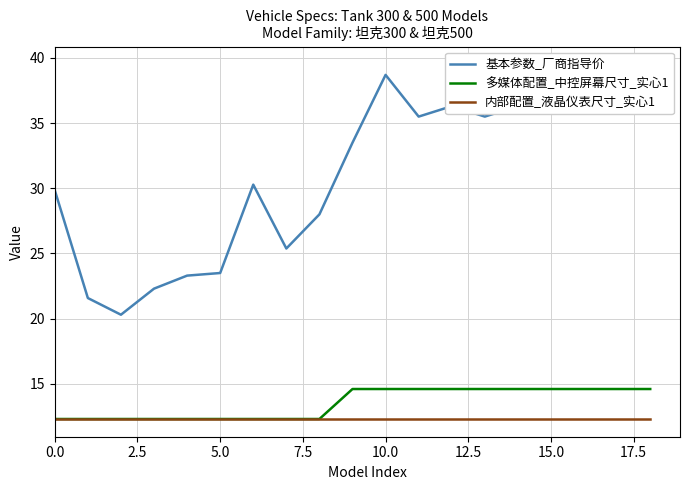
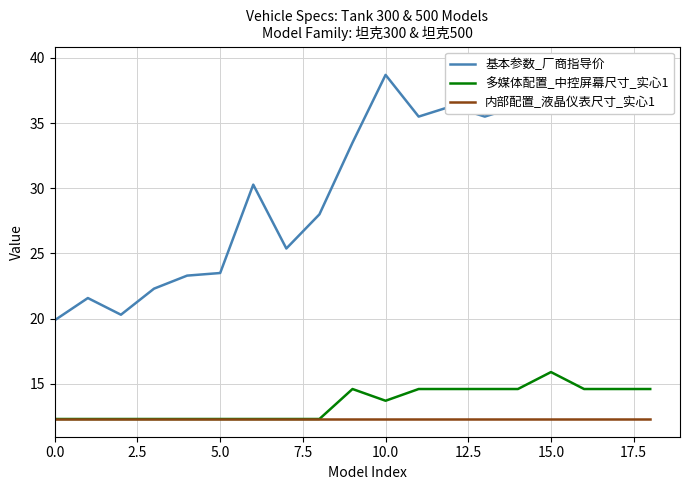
  {
    "基本参数_厂商指导价": {
-     "0.0": 29.9,
+     "0.0": 19.9,
      "5.0": 23.5,
      "10.0": 38.7
    },
    "多媒体配置_中控屏幕尺寸_实心1": {
-     "10.0": 14.6,
-     "15.0": 14.6
+     "10.0": 13.7,
+     "15.0": 15.9
    },
    "内部配置_液晶仪表尺寸_实心1": {
      "10.0": 12.3,
      "15.0": 12.3
    }
  }
